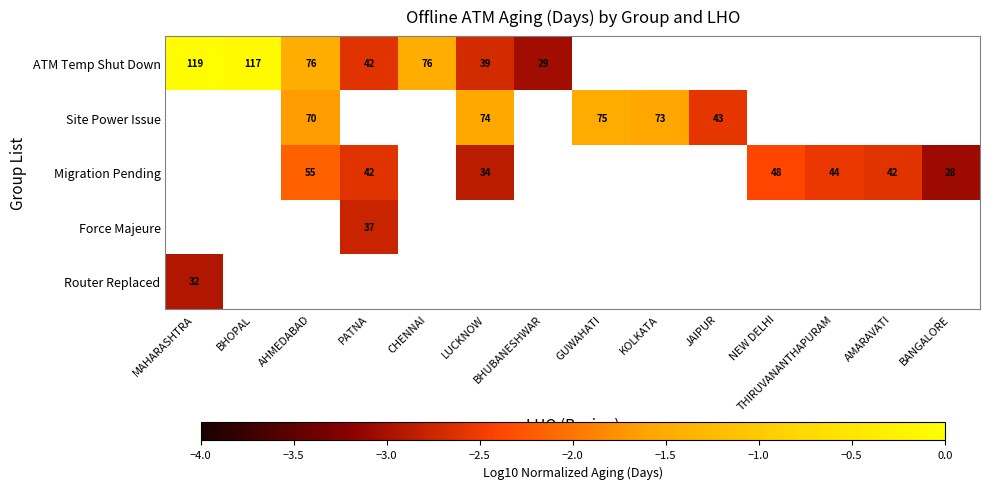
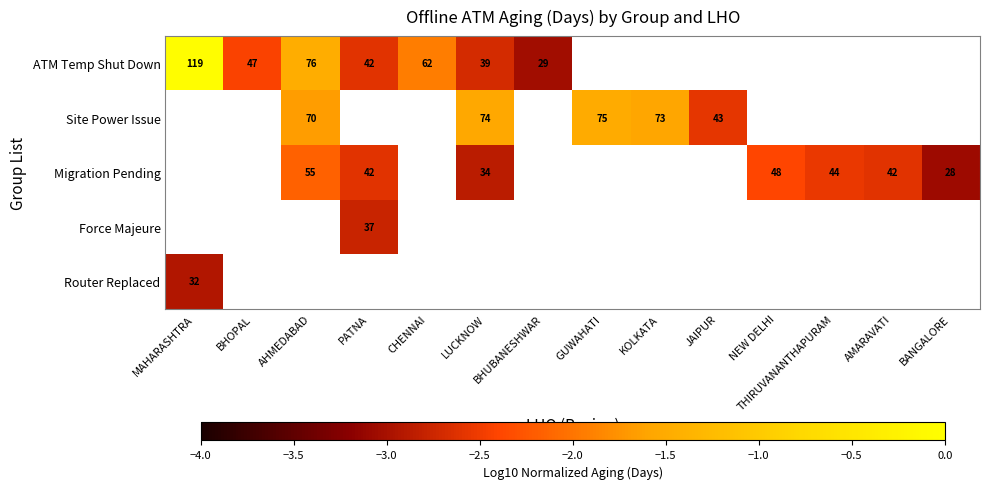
  {
    "ATM Temp Shut Down": {
      "MAHARASHTRA": 119,
-     "BHOPAL": 117,
+     "BHOPAL": 47,
      "AHMEDABAD": 76,
      "PATNA": 42,
-     "CHENNAI": 76,
+     "CHENNAI": 62,
      "LUCKNOW": 39,
      "BHUBANESHWAR": 29
    },
    "Site Power Issue": {
      "AHMEDABAD": 70,
      "LUCKNOW": 74,
      "GUWAHATI": 75,
      "KOLKATA": 73,
      "JAIPUR": 43
    },
    "Migration Pending": {
      "AHMEDABAD": 55,
      "PATNA": 42,
      "LUCKNOW": 34,
      "NEW DELHI": 48,
      "THIRUVANANTHAPURAM": 44,
      "AMARAVATI": 42,
      "BANGALORE": 28
    },
    "Force Majeure": {
      "PATNA": 37
    },
    "Router Replaced": {
      "MAHARASHTRA": 32
    }
  }
